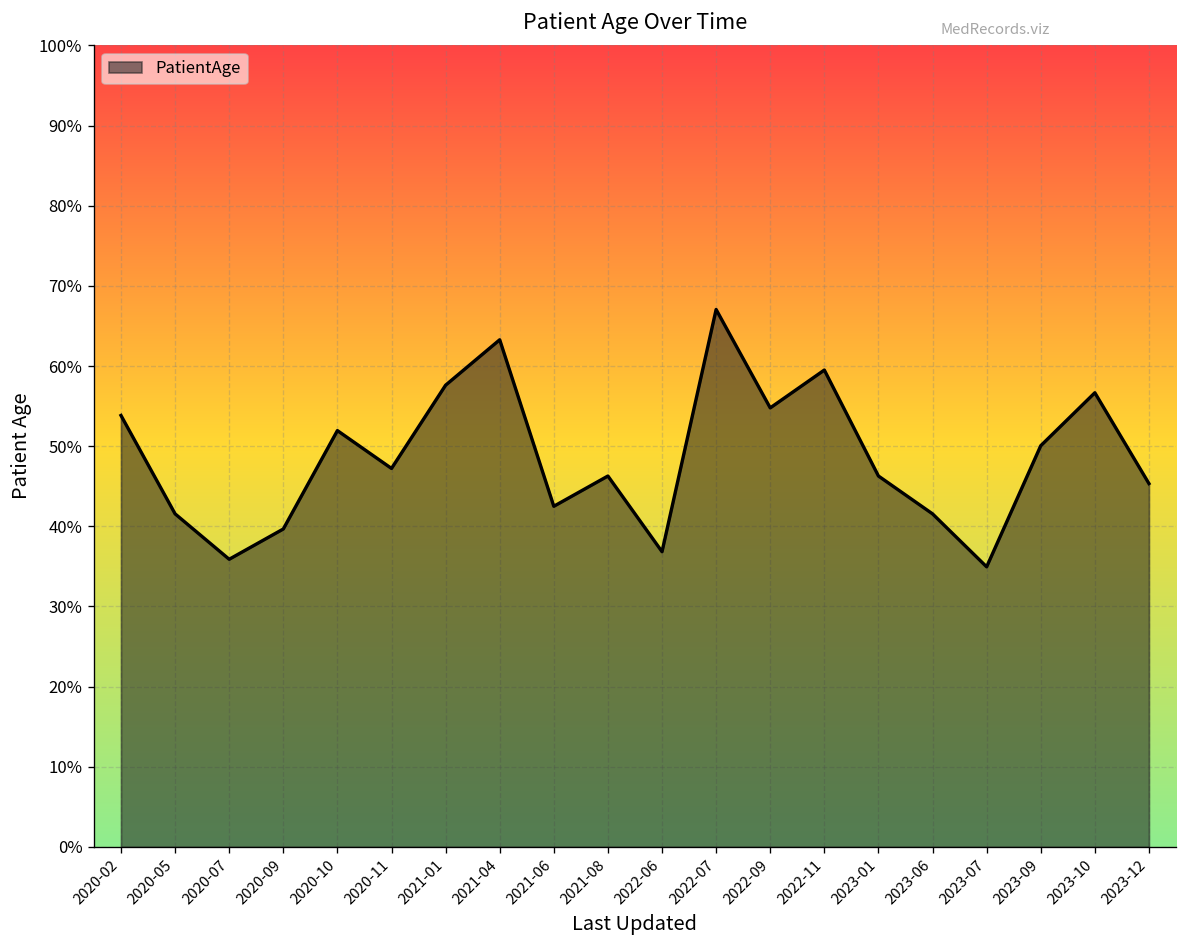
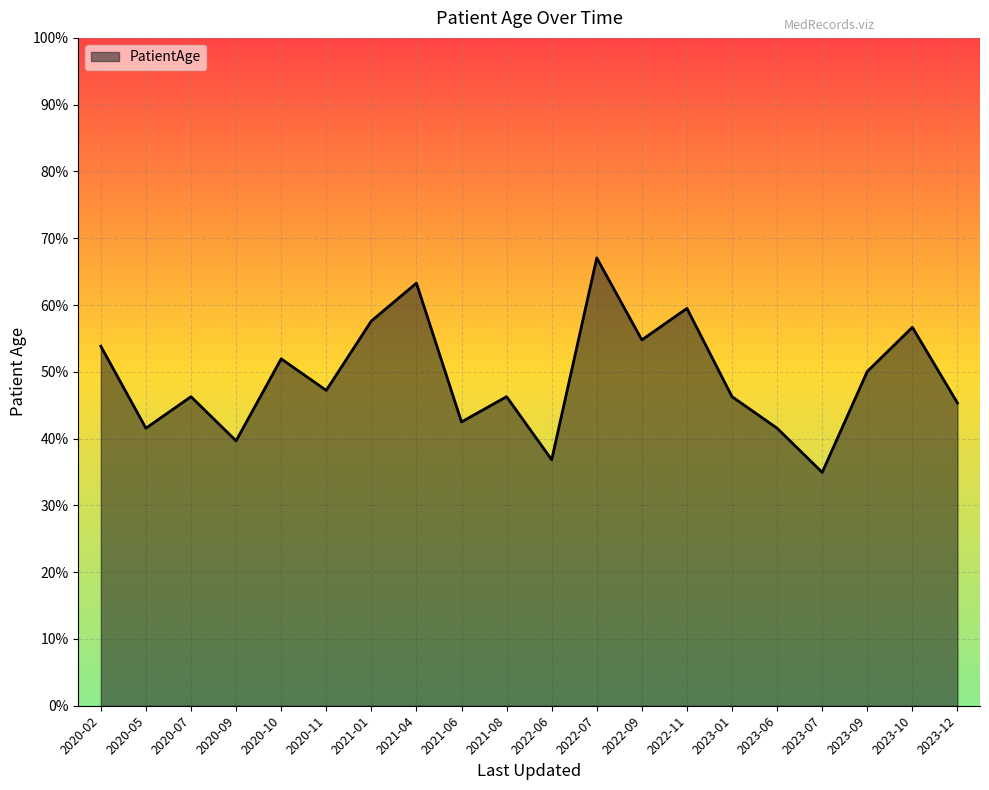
  {
    "2020-02": "54%",
    "2020-05": "42%",
-   "2020-07": "36%",
+   "2020-07": "46%",
    "2020-09": "40%",
    "2020-10": "52%",
    "2020-11": "47%",
    "2021-01": "58%",
    "2021-04": "63%",
    "2021-06": "43%",
    "2021-08": "46%",
    "2022-06": "37%",
    "2022-07": "67%",
    "2022-09": "55%",
    "2022-11": "59%",
    "2023-01": "46%",
    "2023-06": "42%",
    "2023-07": "35%",
    "2023-09": "50%",
    "2023-10": "57%",
    "2023-12": "45%"
  }
